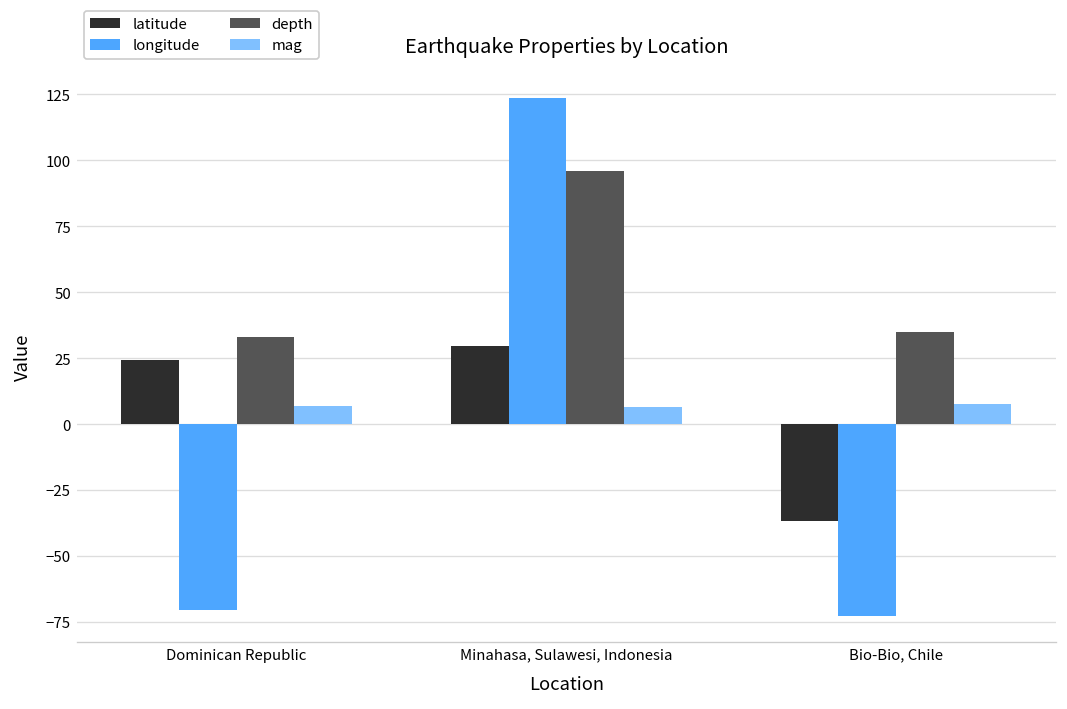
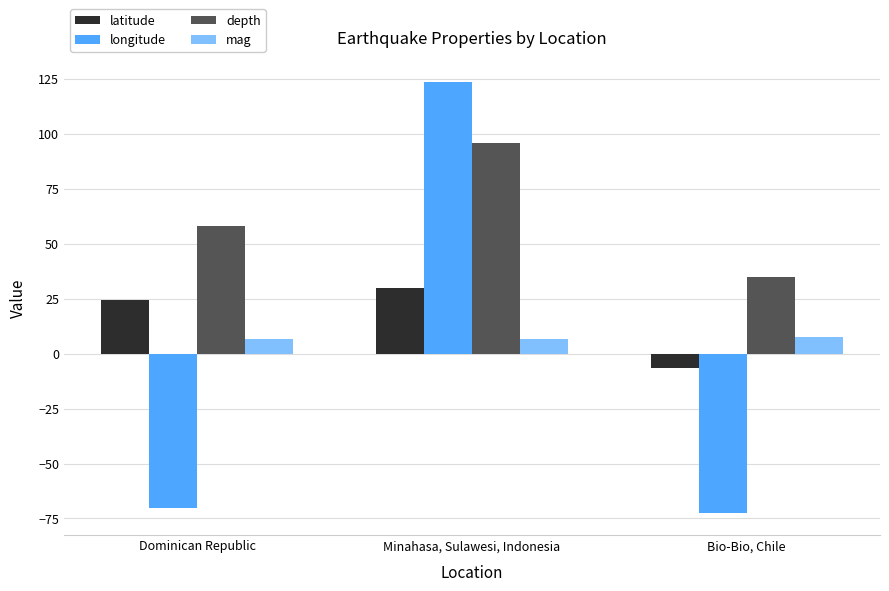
  {
    "latitude": {
      "Dominican Republic": 24,
      "Minahasa, Sulawesi, Indonesia": 30,
-     "Bio-Bio, Chile": -37
+     "Bio-Bio, Chile": -6
    },
    "depth": {
-     "Dominican Republic": 33,
+     "Dominican Republic": 58,
      "Minahasa, Sulawesi, Indonesia": 96,
      "Bio-Bio, Chile": 35
    }
  }
